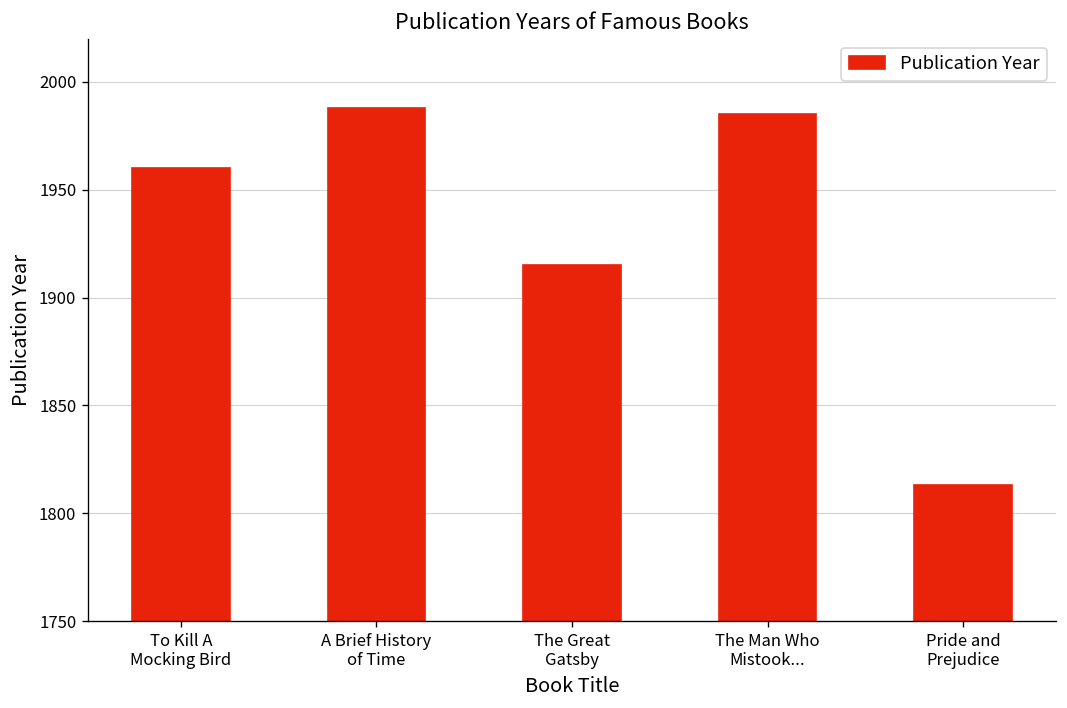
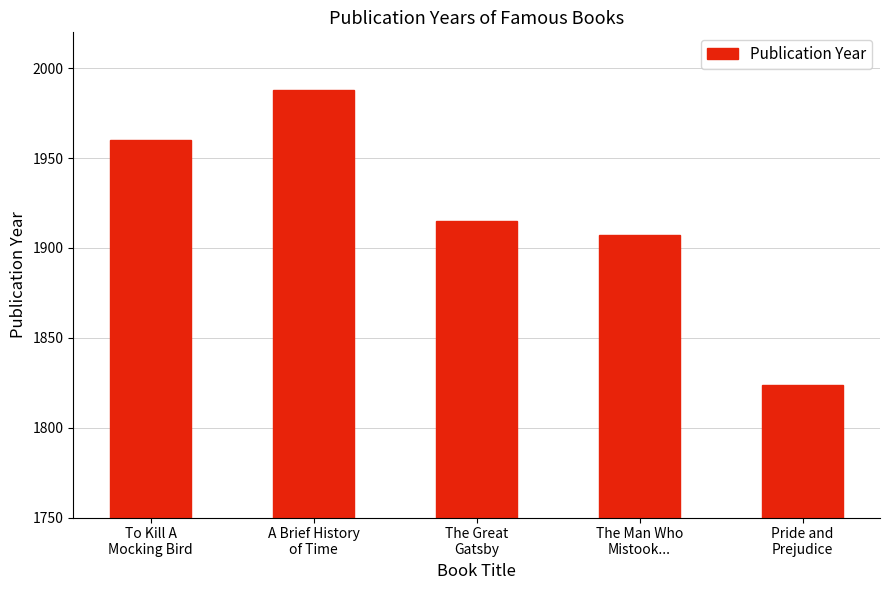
  {
    "To Kill A Mocking Bird": 1960,
    "A Brief History of Time": 1988,
    "The Great Gatsby": 1915,
-   "The Man Who Mistook...": 1985,
-   "Pride and Prejudice": 1813
+   "The Man Who Mistook...": 1907,
+   "Pride and Prejudice": 1824
  }
